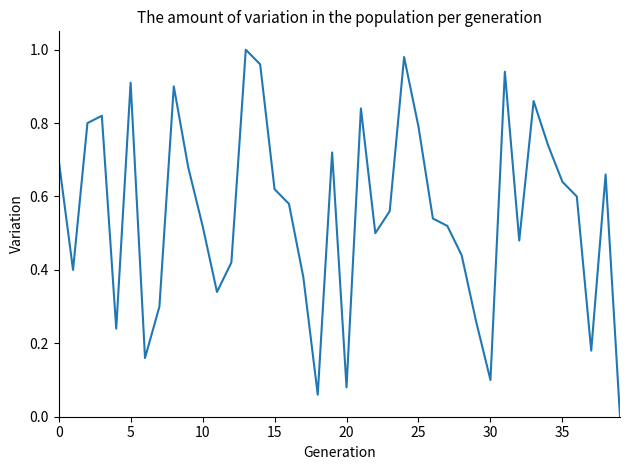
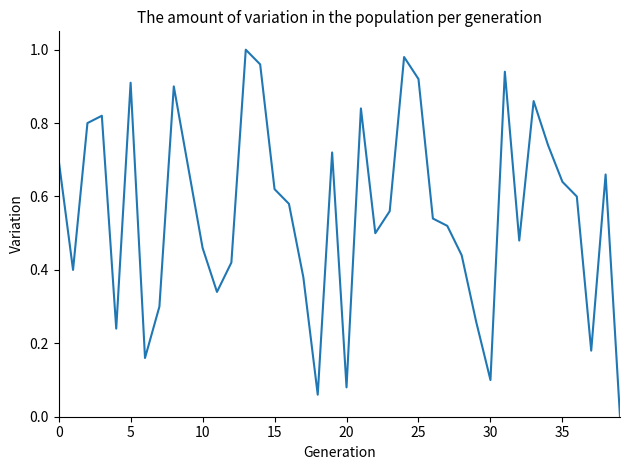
  {
    "0": 0.70,
    "5": 0.91,
-   "10": 0.52,
+   "10": 0.46,
    "15": 0.62,
    "20": 0.08,
-   "25": 0.79,
+   "25": 0.92,
    "30": 0.10,
    "35": 0.64
  }
